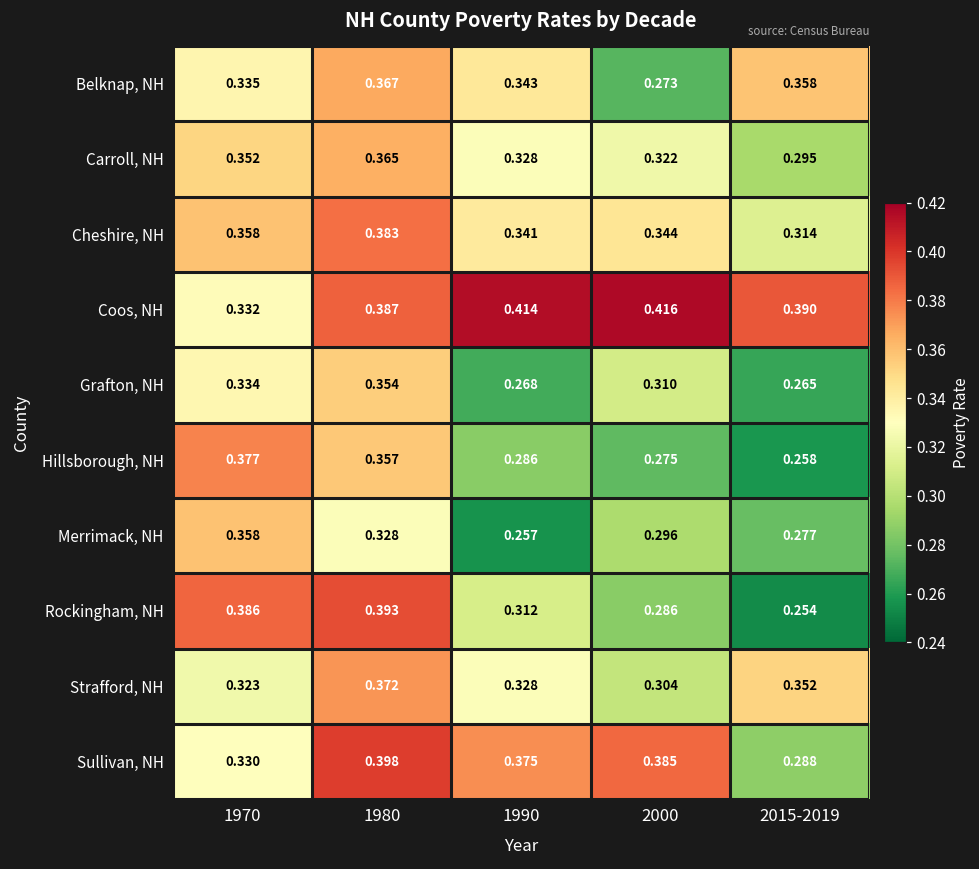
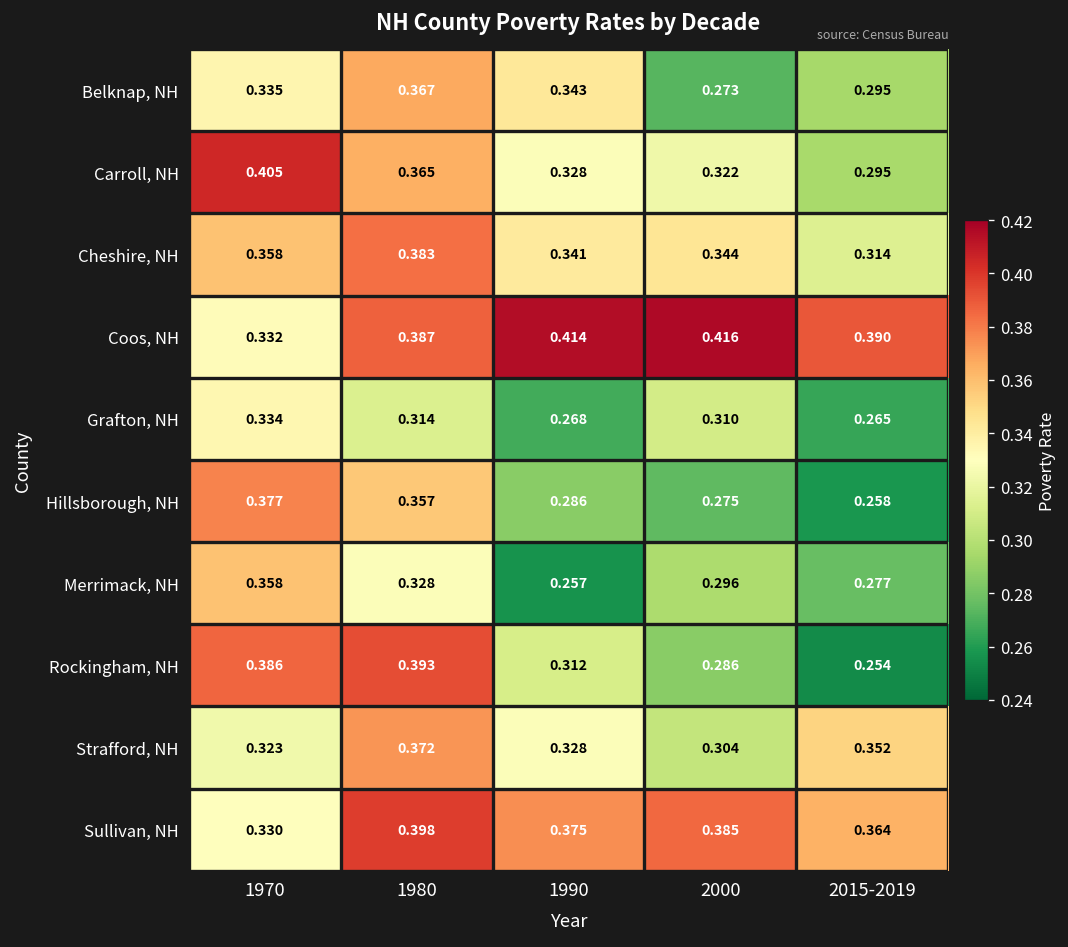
  {
    "Belknap, NH": {
      "1970": 0.335,
      "1980": 0.367,
      "1990": 0.343,
      "2000": 0.273,
-     "2015-2019": 0.358
+     "2015-2019": 0.295
    },
    "Carroll, NH": {
-     "1970": 0.352,
+     "1970": 0.405,
      "1980": 0.365,
      "1990": 0.328,
      "2000": 0.322,
      "2015-2019": 0.295
    },
    "Cheshire, NH": {
      "1970": 0.358,
      "1980": 0.383,
      "1990": 0.341,
      "2000": 0.344,
      "2015-2019": 0.314
    },
    "Coos, NH": {
      "1970": 0.332,
      "1980": 0.387,
      "1990": 0.414,
      "2000": 0.416,
      "2015-2019": 0.390
    },
    "Grafton, NH": {
      "1970": 0.334,
-     "1980": 0.354,
+     "1980": 0.314,
      "1990": 0.268,
      "2000": 0.310,
      "2015-2019": 0.265
    },
    "Hillsborough, NH": {
      "1970": 0.377,
      "1980": 0.357,
      "1990": 0.286,
      "2000": 0.275,
      "2015-2019": 0.258
    },
    "Merrimack, NH": {
      "1970": 0.358,
      "1980": 0.328,
      "1990": 0.257,
      "2000": 0.296,
      "2015-2019": 0.277
    },
    "Rockingham, NH": {
      "1970": 0.386,
      "1980": 0.393,
      "1990": 0.312,
      "2000": 0.286,
      "2015-2019": 0.254
    },
    "Strafford, NH": {
      "1970": 0.323,
      "1980": 0.372,
      "1990": 0.328,
      "2000": 0.304,
      "2015-2019": 0.352
    },
    "Sullivan, NH": {
      "1970": 0.330,
      "1980": 0.398,
      "1990": 0.375,
      "2000": 0.385,
-     "2015-2019": 0.288
+     "2015-2019": 0.364
    }
  }
